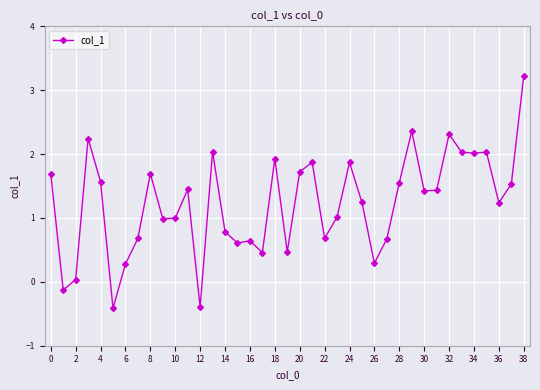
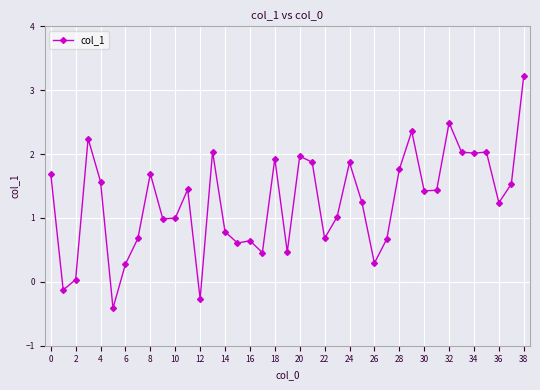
  {
    "0": 1.7,
    "2": 0.0,
    "4": 1.6,
    "6": 0.3,
    "8": 1.7,
    "10": 1.0,
-   "12": -0.4,
+   "12": -0.3,
    "14": 0.8,
    "16": 0.6,
    "18": 1.9,
-   "20": 1.7,
+   "20": 2.0,
    "22": 0.7,
    "24": 1.9,
    "26": 0.3,
-   "28": 1.6,
+   "28": 1.8,
    "30": 1.4,
-   "32": 2.3,
+   "32": 2.5,
    "34": 2.0,
    "36": 1.2,
    "38": 3.2
  }
